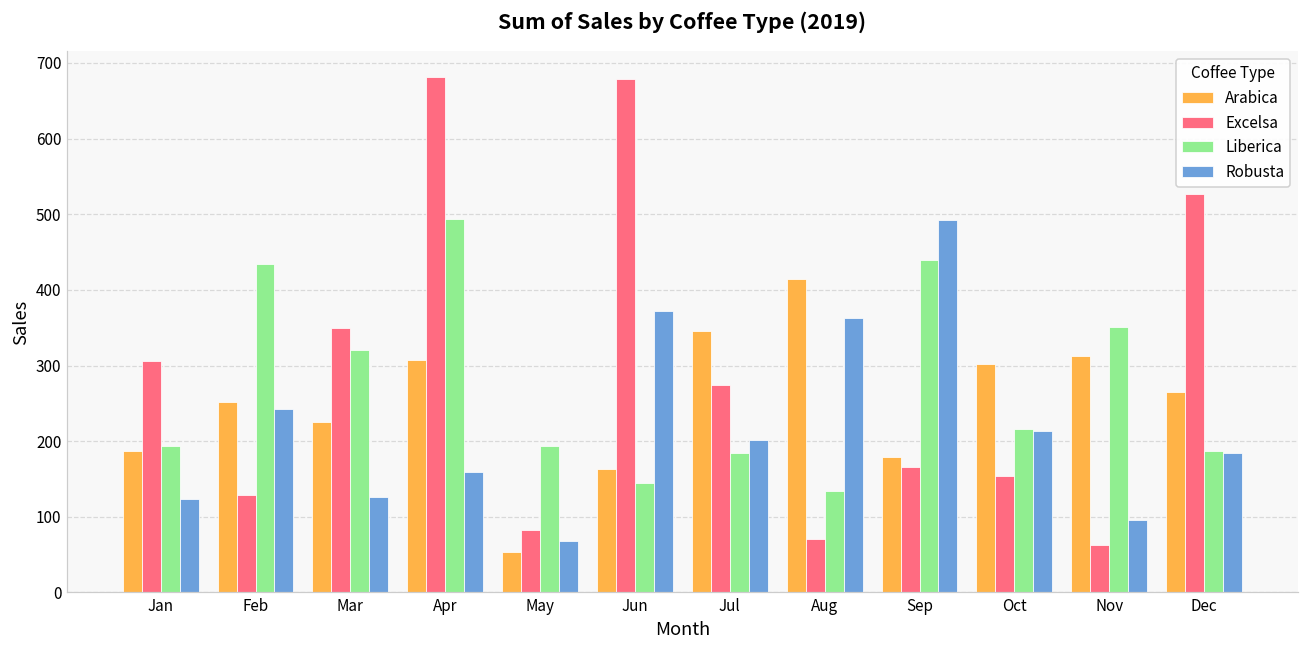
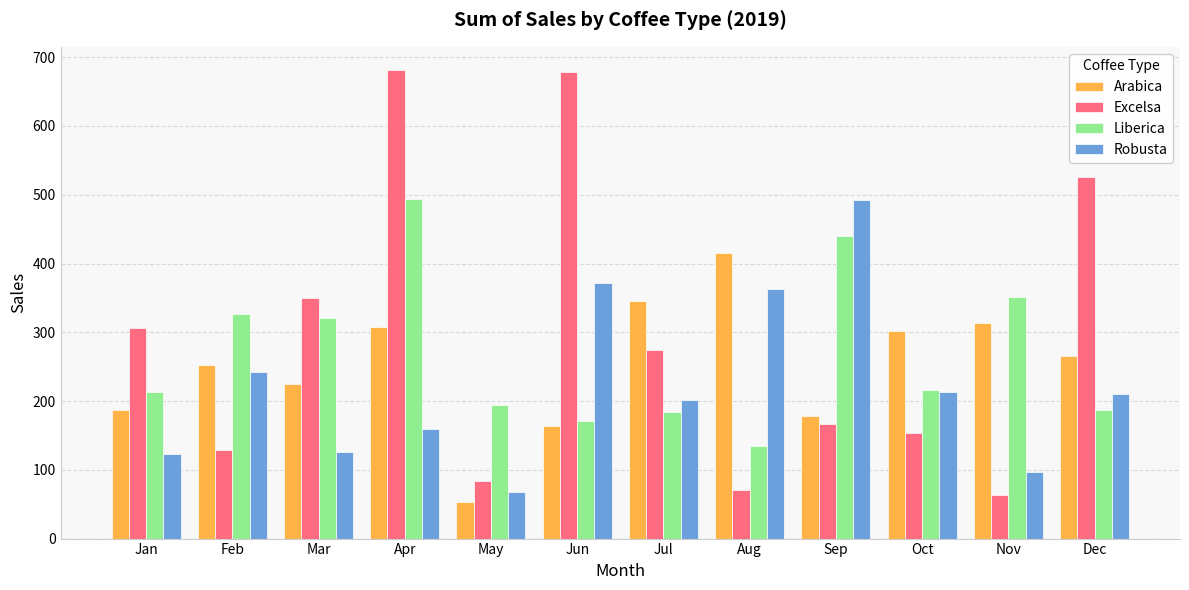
  {
    "Arabica": {
      "Jan": 190,
      "Feb": 250,
      "Mar": 220,
      "Apr": 310,
      "May": 50,
      "Jun": 160,
      "Jul": 350,
      "Aug": 410,
      "Sep": 180,
      "Oct": 300,
      "Nov": 310,
      "Dec": 270
    },
    "Excelsa": {
      "Jan": 310,
      "Feb": 130,
      "Mar": 350,
      "Apr": 680,
      "May": 80,
      "Jun": 680,
      "Jul": 270,
      "Aug": 70,
      "Sep": 170,
      "Oct": 150,
      "Nov": 60,
      "Dec": 530
    },
    "Liberica": {
-     "Jan": 190,
-     "Feb": 430,
+     "Jan": 210,
+     "Feb": 330,
      "Mar": 320,
      "Apr": 490,
      "May": 190,
-     "Jun": 140,
+     "Jun": 170,
      "Jul": 180,
      "Aug": 130,
      "Sep": 440,
      "Oct": 220,
      "Nov": 350,
      "Dec": 190
    },
    "Robusta": {
      "Jan": 120,
      "Feb": 240,
      "Mar": 130,
      "Apr": 160,
      "May": 70,
      "Jun": 370,
      "Jul": 200,
      "Aug": 360,
      "Sep": 490,
      "Oct": 210,
      "Nov": 100,
-     "Dec": 180
+     "Dec": 210
    }
  }
